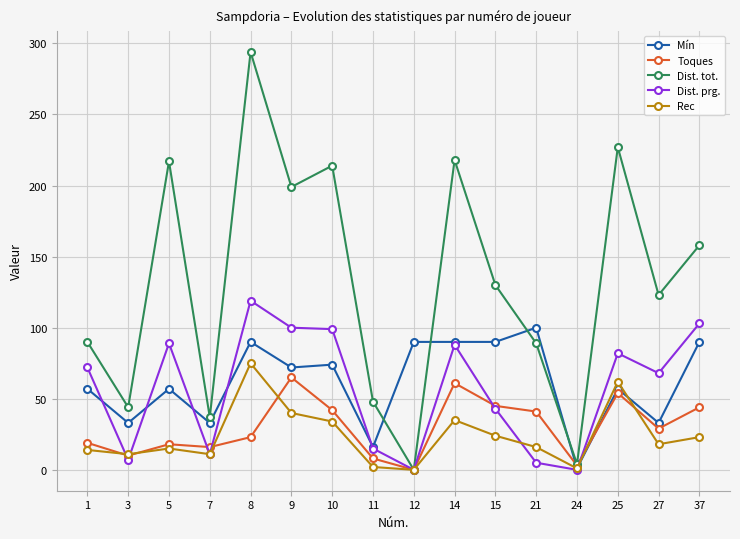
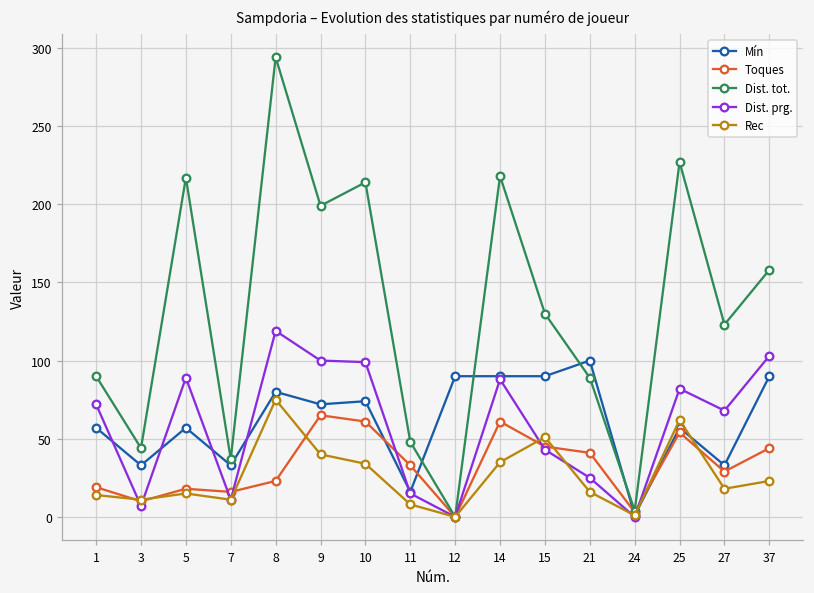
  {
    "Mín": {
      "1": 57,
      "3": 33,
      "5": 57,
      "7": 33,
-     "8": 90,
+     "8": 80,
      "9": 72,
      "10": 74,
      "12": 90,
      "14": 90,
      "15": 90,
      "21": 100,
      "25": 57,
      "27": 33,
      "37": 90
    },
    "Toques": {
      "1": 19,
      "5": 18,
      "7": 16,
      "8": 23,
      "9": 65,
-     "10": 42,
-     "11": 8,
+     "10": 61,
+     "11": 33,
      "14": 61,
      "15": 45,
      "21": 41,
      "25": 54,
      "27": 29,
      "37": 44
    },
    "Dist. tot.": {
      "1": 90,
      "3": 44,
      "5": 217,
      "7": 37,
      "8": 294,
      "9": 199,
      "10": 214,
      "11": 48,
      "14": 218,
      "15": 130,
      "21": 89,
      "25": 227,
      "27": 123,
      "37": 158
    },
    "Dist. prg.": {
      "1": 72,
      "3": 7,
      "5": 89,
      "8": 119,
      "9": 100,
      "10": 99,
      "14": 88,
      "15": 43,
-     "21": 5,
+     "21": 25,
      "25": 82,
      "27": 68,
      "37": 103
    },
    "Rec": {
      "1": 14,
      "5": 15,
      "8": 75,
      "9": 40,
      "10": 34,
-     "11": 2,
+     "11": 8,
      "14": 35,
-     "15": 24,
+     "15": 51,
      "21": 16,
      "25": 62,
      "27": 18,
      "37": 23
    }
  }
